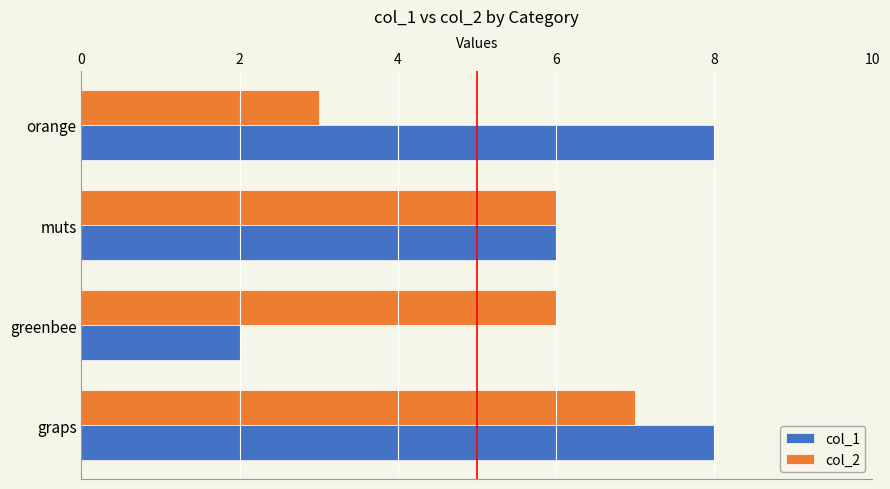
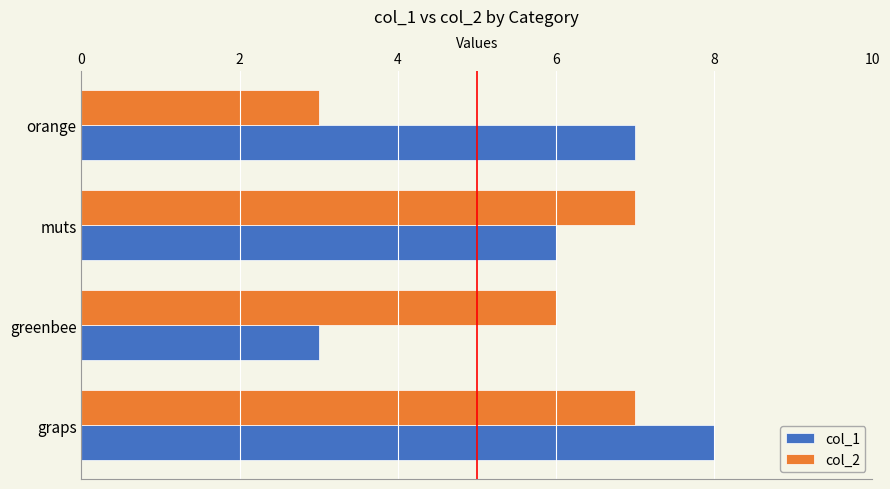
  {
    "col_1": {
-     "orange": 8,
+     "orange": 7,
      "muts": 6,
-     "greenbee": 2,
+     "greenbee": 3,
      "graps": 8
    },
    "col_2": {
      "orange": 3,
-     "muts": 6,
+     "muts": 7,
      "greenbee": 6,
      "graps": 7
    }
  }
